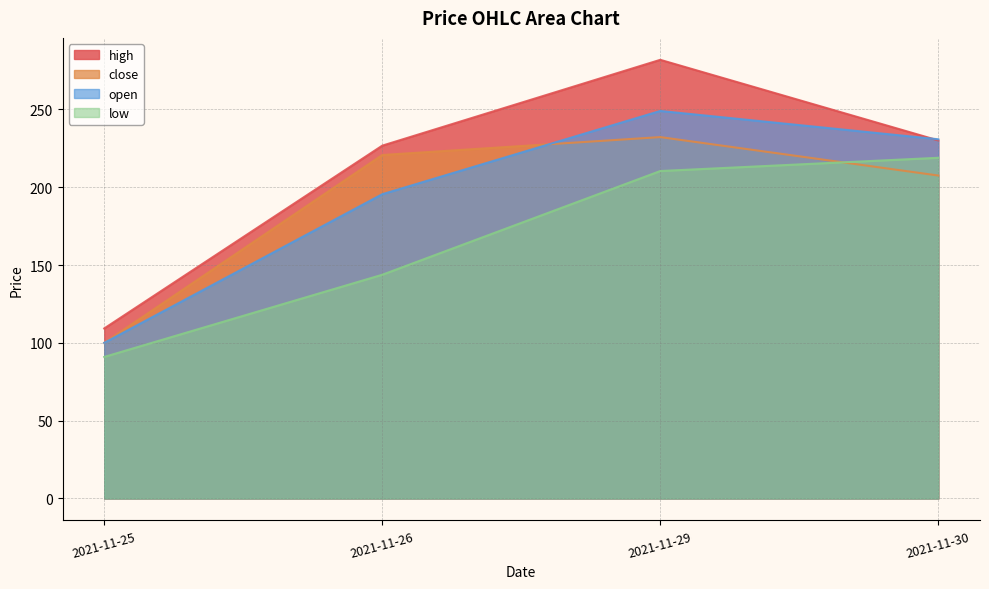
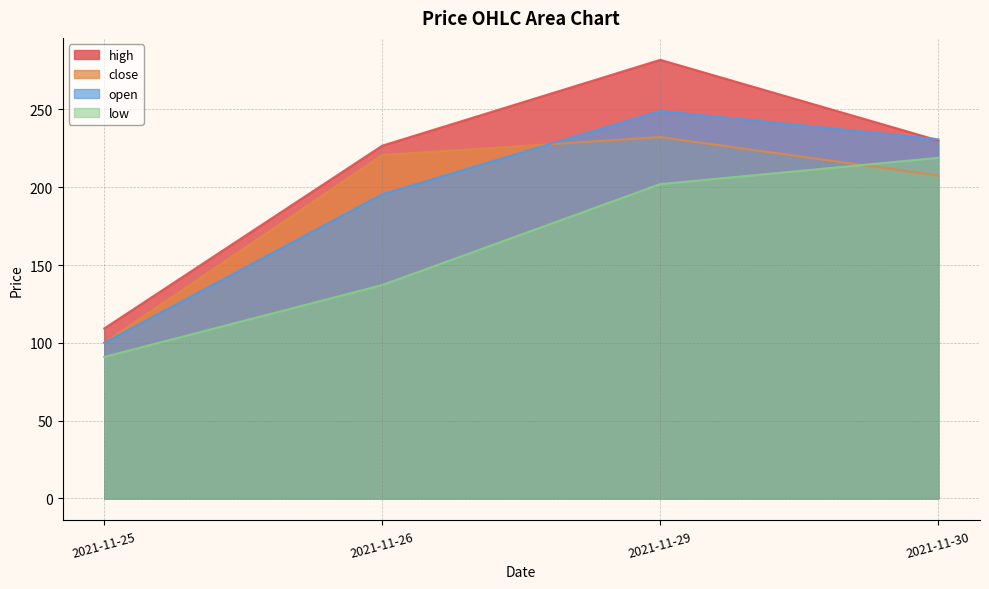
  {
    "open": {
      "2021-11-26": 196,
      "2021-11-29": 249
    },
    "low": {
      "2021-11-25": 91,
-     "2021-11-26": 144,
-     "2021-11-29": 210,
+     "2021-11-26": 137,
+     "2021-11-29": 202,
      "2021-11-30": 219
    }
  }
